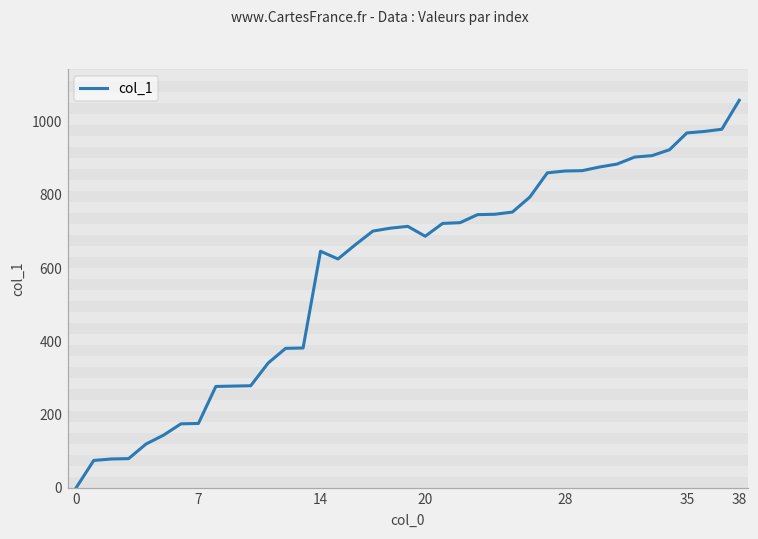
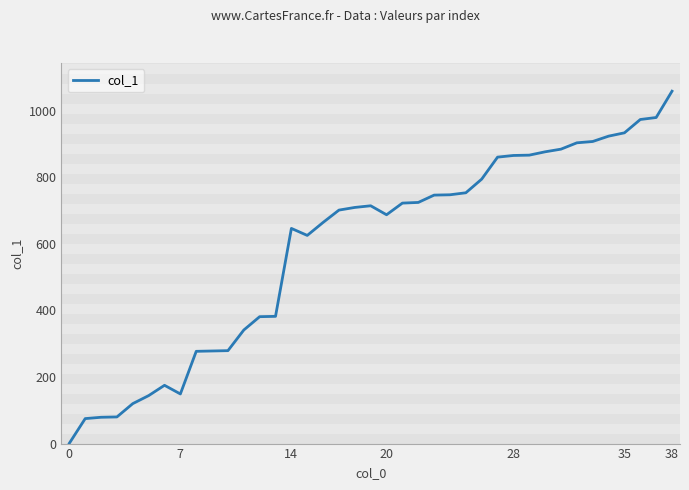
  {
    "0": 0,
-   "7": 180,
+   "7": 150,
    "14": 650,
    "20": 690,
    "28": 870,
-   "35": 970,
+   "35": 930,
    "38": 1060
  }
